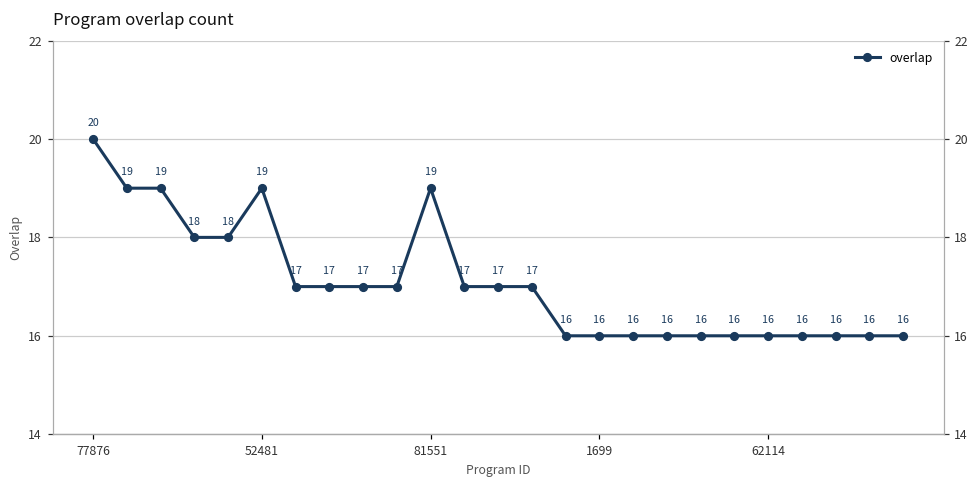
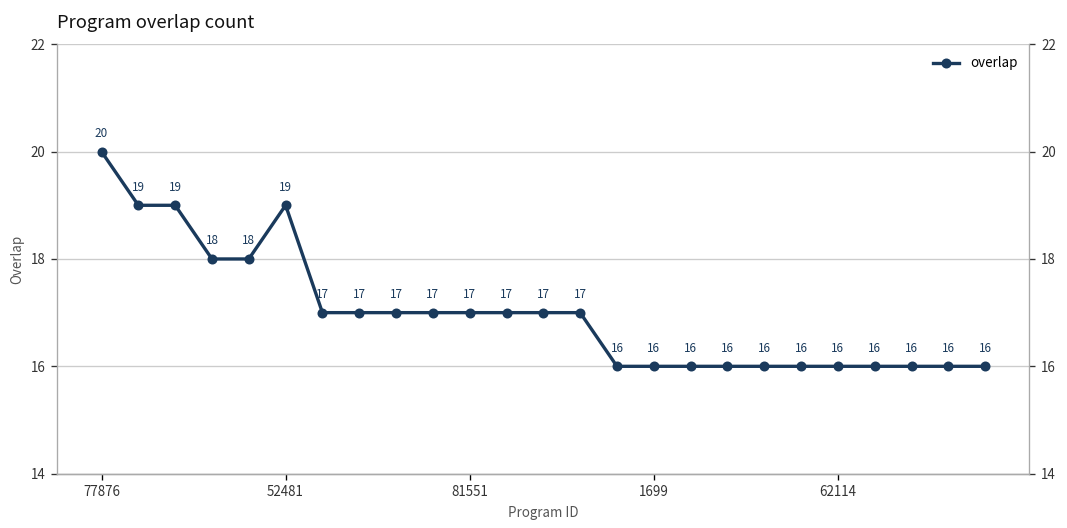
  {
    "77876": 20,
    "52481": 19,
-   "81551": 19,
+   "81551": 17,
    "1699": 16,
    "62114": 16
  }
